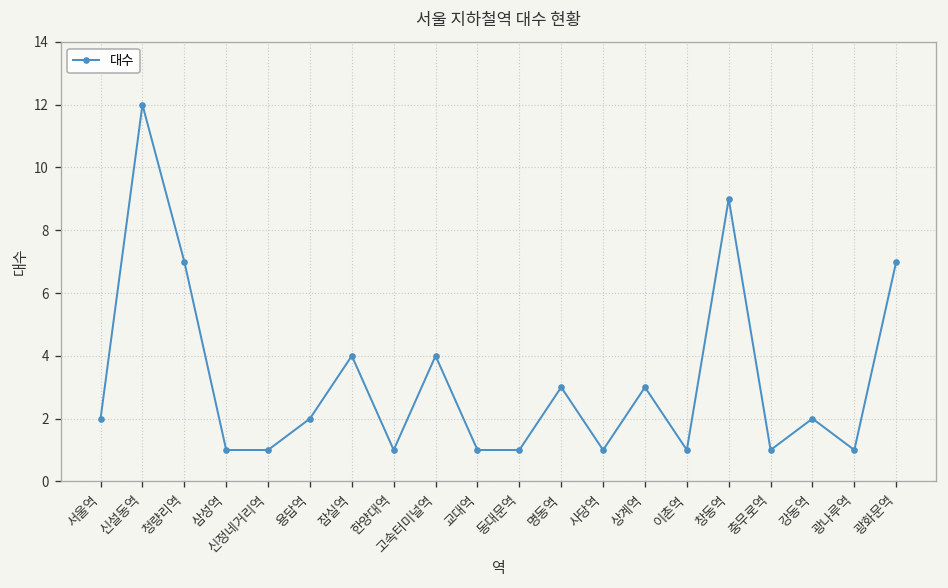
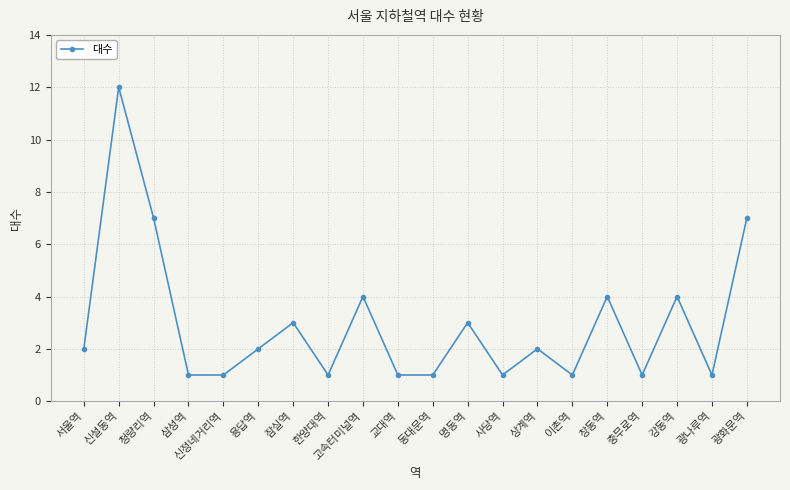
  {
    "서울역": 2,
    "신설동역": 12,
    "청량리역": 7,
    "삼성역": 1,
    "신정네거리역": 1,
    "용답역": 2,
-   "잠실역": 4,
+   "잠실역": 3,
    "한양대역": 1,
    "고속터미널역": 4,
    "교대역": 1,
    "동대문역": 1,
    "명동역": 3,
    "사당역": 1,
-   "상계역": 3,
+   "상계역": 2,
    "이촌역": 1,
-   "창동역": 9,
+   "창동역": 4,
    "충무로역": 1,
-   "강동역": 2,
+   "강동역": 4,
    "광나루역": 1,
    "광화문역": 7
  }
